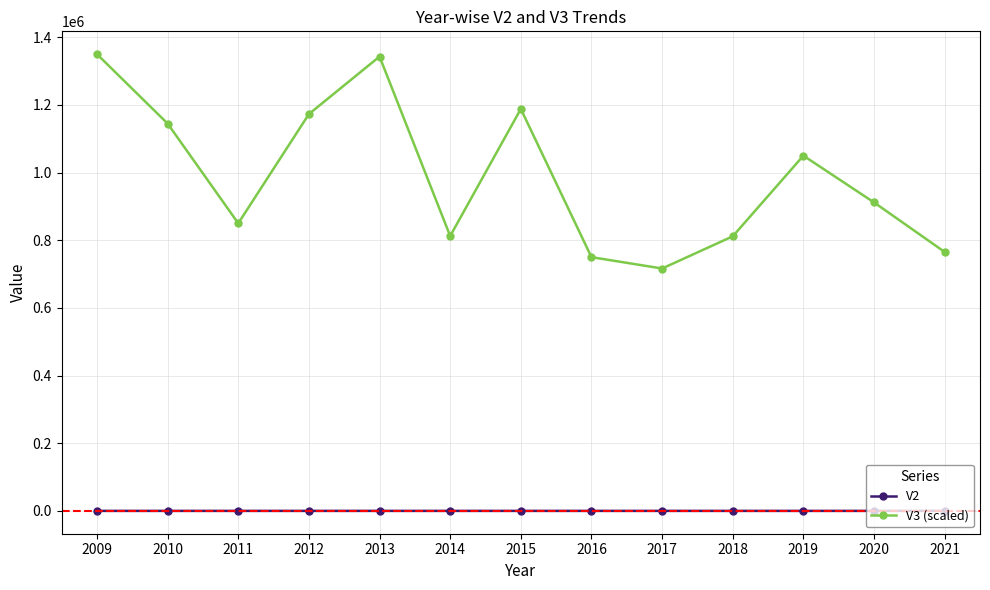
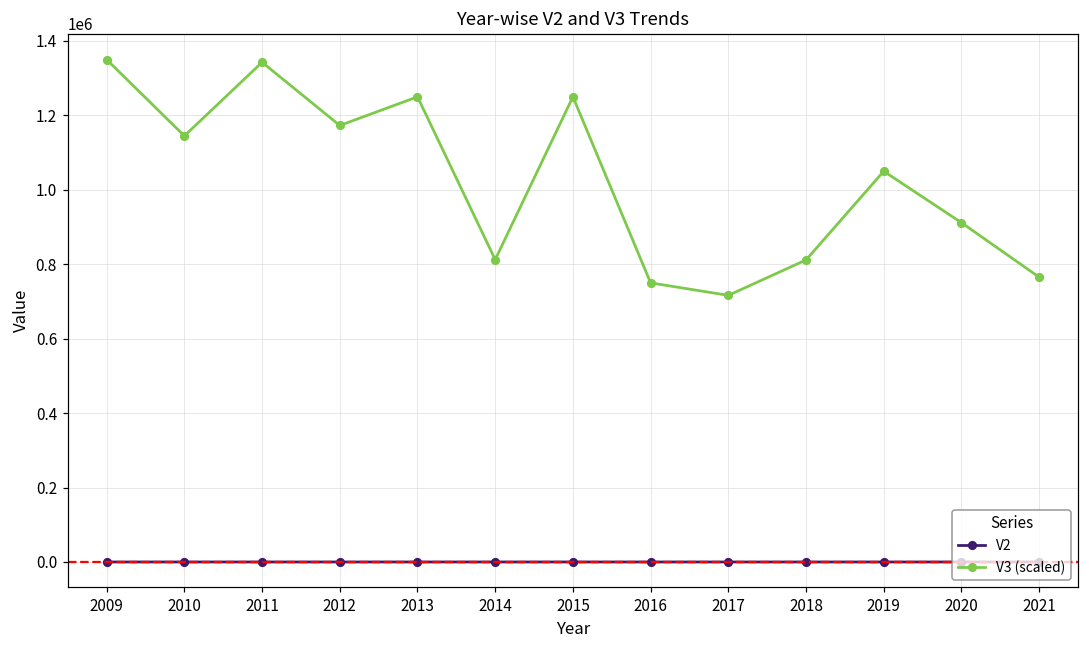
  {
    "V2": {
      "2009": 0,
      "2010": 0,
      "2011": 0,
      "2012": 0,
      "2013": 0,
      "2014": 0,
      "2015": 0,
      "2016": 0,
      "2017": 0,
      "2018": 0,
      "2019": 0
    },
    "V3 (scaled)": {
      "2009": 1350000,
      "2010": 1140000,
-     "2011": 850000,
+     "2011": 1340000,
      "2012": 1170000,
-     "2013": 1340000,
+     "2013": 1250000,
      "2014": 810000,
-     "2015": 1190000,
+     "2015": 1250000,
      "2016": 750000,
      "2017": 720000,
      "2018": 810000,
      "2019": 1050000,
      "2020": 910000,
      "2021": 770000
    }
  }
